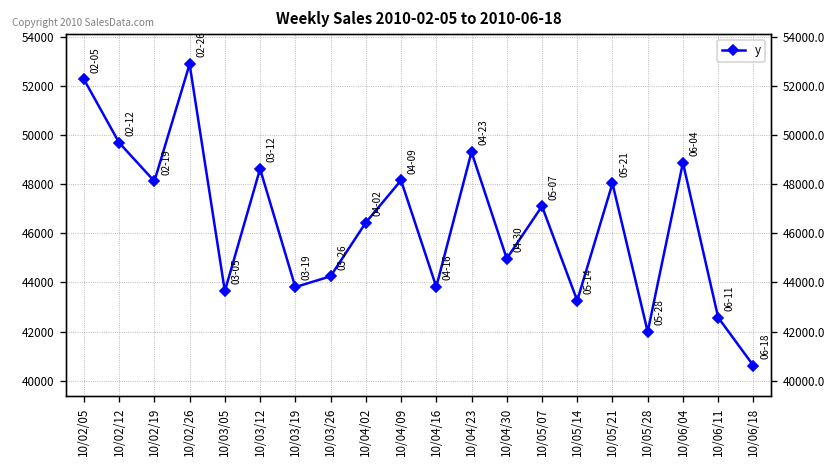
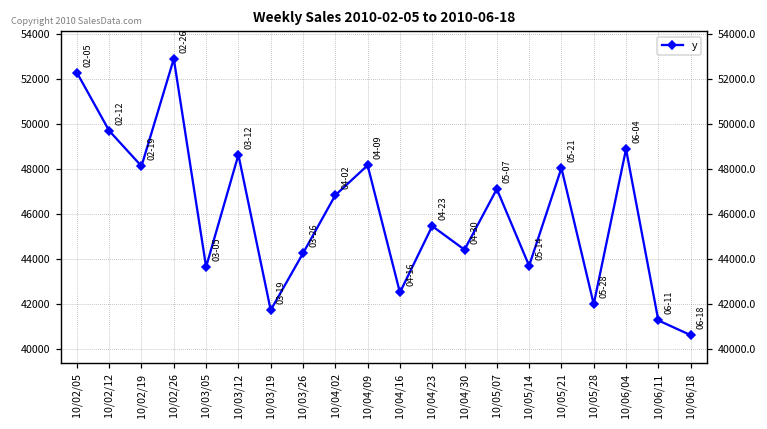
  {
-   "10/03/19": 43800,
-   "10/04/02": 46400,
-   "10/04/16": 43800,
-   "10/04/23": 49300,
-   "10/04/30": 45000,
-   "10/05/14": 43300,
-   "10/06/11": 42600
+   "10/03/19": 41700,
+   "10/04/02": 46800,
+   "10/04/16": 42500,
+   "10/04/23": 45500,
+   "10/04/30": 44400,
+   "10/05/14": 43700,
+   "10/06/11": 41300
  }
